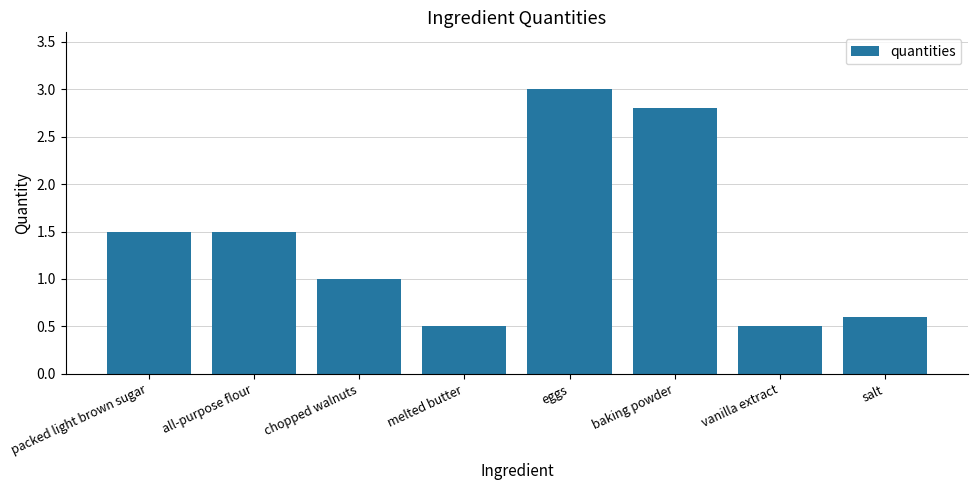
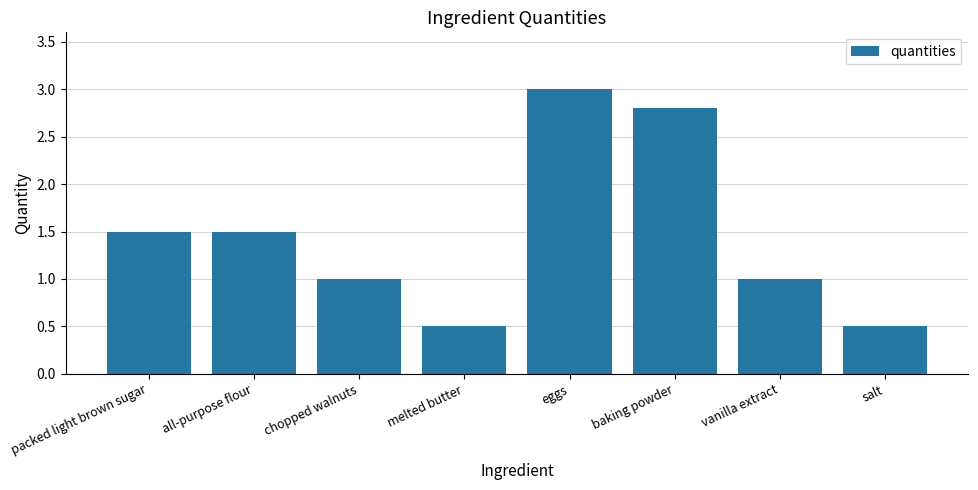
  {
    "packed light brown sugar": 1.5,
    "all-purpose flour": 1.5,
    "chopped walnuts": 1.0,
    "melted butter": 0.5,
    "eggs": 3.0,
    "baking powder": 2.8,
-   "vanilla extract": 0.5,
-   "salt": 0.6
+   "vanilla extract": 1.0,
+   "salt": 0.5
  }
